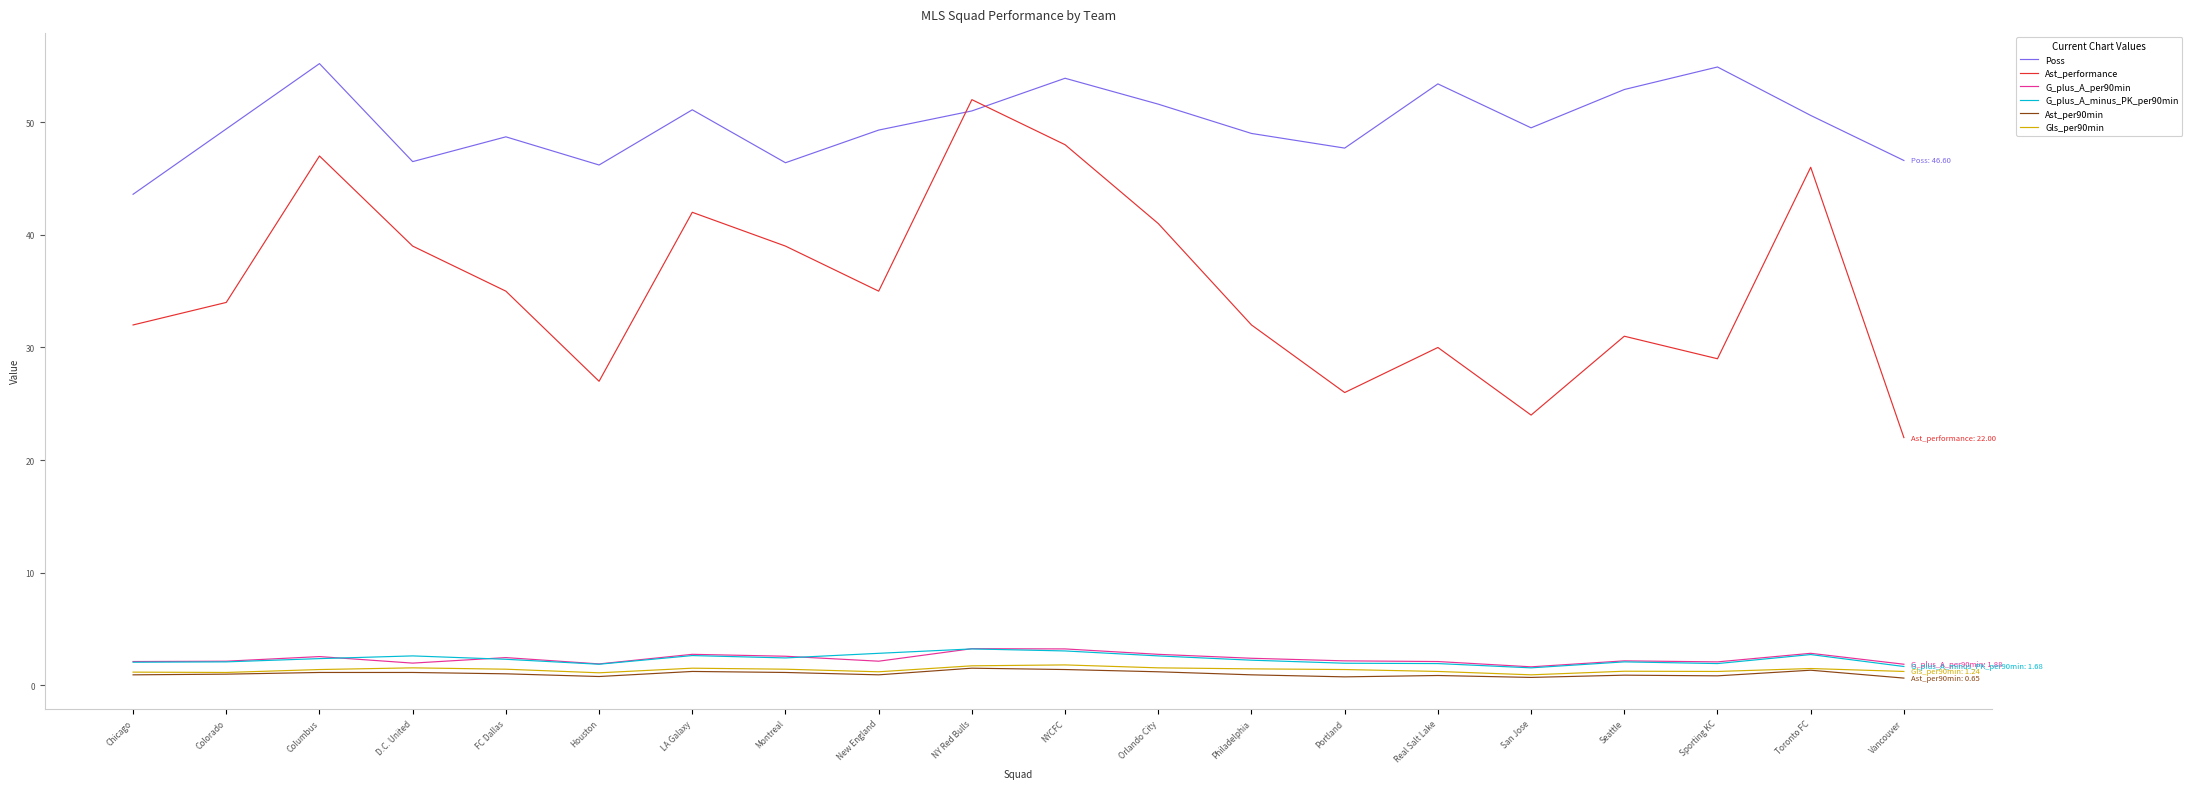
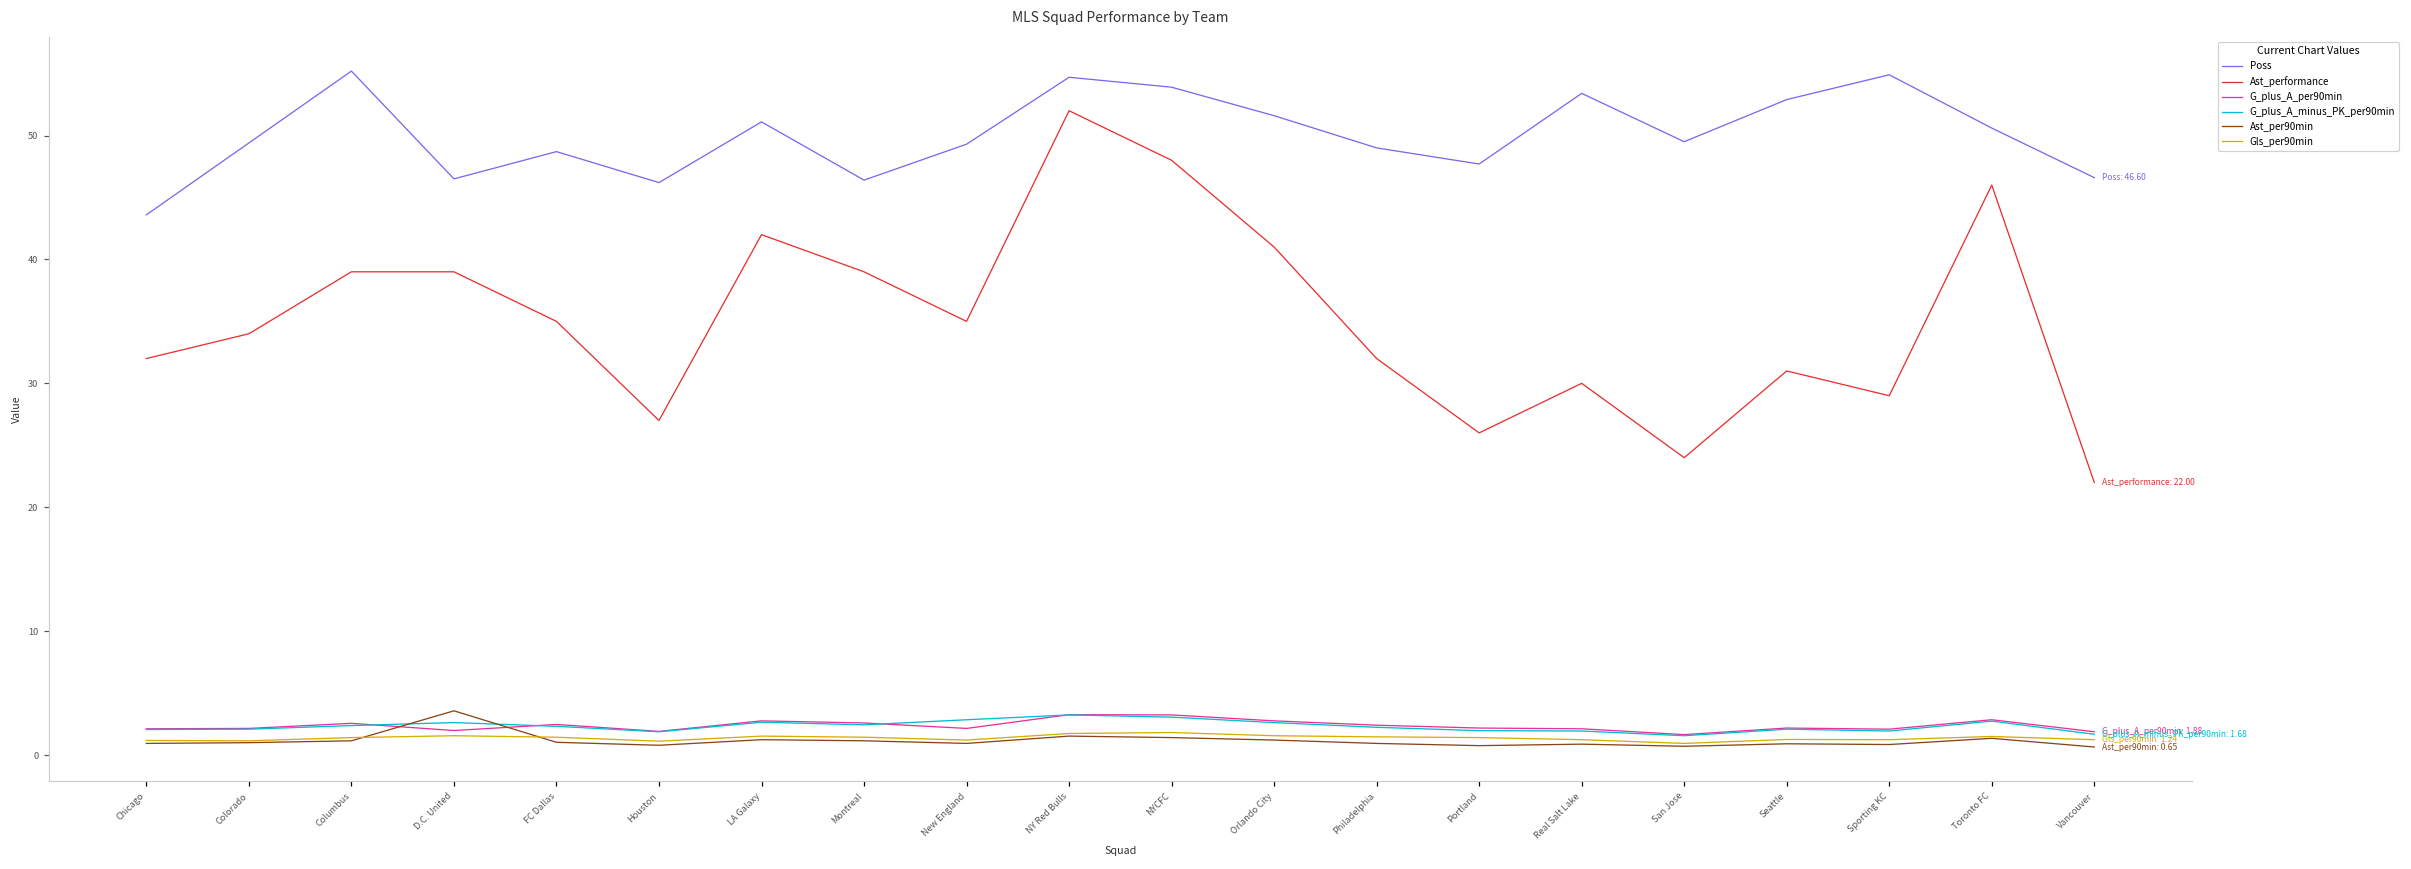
  {
    "Poss": {
      "Chicago": 43.6,
      "Colorado": 49.4,
      "Columbus": 55.2,
      "D.C. United": 46.5,
      "FC Dallas": 48.7,
      "Houston": 46.2,
      "LA Galaxy": 51.1,
      "Montreal": 46.4,
      "New England": 49.3,
-     "NY Red Bulls": 51.0,
+     "NY Red Bulls": 54.7,
      "NYCFC": 53.9,
      "Orlando City": 51.6,
      "Philadelphia": 49.0,
      "Portland": 47.7,
      "Real Salt Lake": 53.4,
      "San Jose": 49.5,
      "Seattle": 52.9,
      "Sporting KC": 54.9,
      "Toronto FC": 50.6
    },
    "Ast_performance": {
      "Chicago": 32,
      "Colorado": 34,
-     "Columbus": 47,
+     "Columbus": 39,
      "D.C. United": 39,
      "FC Dallas": 35,
      "Houston": 27,
      "LA Galaxy": 42,
      "Montreal": 39,
      "New England": 35,
      "NY Red Bulls": 52,
      "NYCFC": 48,
      "Orlando City": 41,
      "Philadelphia": 32,
      "Portland": 26,
      "Real Salt Lake": 30,
      "San Jose": 24,
      "Seattle": 31,
      "Sporting KC": 29,
      "Toronto FC": 46
    },
    "G_plus_A_per90min": {
      "D.C. United": 2.0,
      "New England": 2.2
    },
    "G_plus_A_minus_PK_per90min": {
      "D.C. United": 2.6,
      "New England": 2.9
    },
    "Ast_per90min": {
      "Chicago": 0.9,
      "Columbus": 1.2,
-     "D.C. United": 1.2,
+     "D.C. United": 3.6,
      "FC Dallas": 1.0,
      "Houston": 0.8,
      "LA Galaxy": 1.2,
      "Montreal": 1.2,
      "New England": 0.9,
      "NYCFC": 1.4,
      "Orlando City": 1.2,
      "Philadelphia": 0.9,
      "Portland": 0.8,
      "Real Salt Lake": 0.9,
      "San Jose": 0.7,
      "Seattle": 0.9,
      "Sporting KC": 0.9
    },
    "Gls_per90min": {
      "Chicago": 1.2,
      "Columbus": 1.4,
      "D.C. United": 1.6,
      "FC Dallas": 1.4,
      "Houston": 1.1,
      "LA Galaxy": 1.5,
      "Montreal": 1.4,
      "New England": 1.2,
      "NYCFC": 1.8,
      "Orlando City": 1.6,
      "Philadelphia": 1.5,
      "Portland": 1.4,
      "Real Salt Lake": 1.2,
      "San Jose": 0.9,
      "Seattle": 1.3,
      "Sporting KC": 1.2
    }
  }
